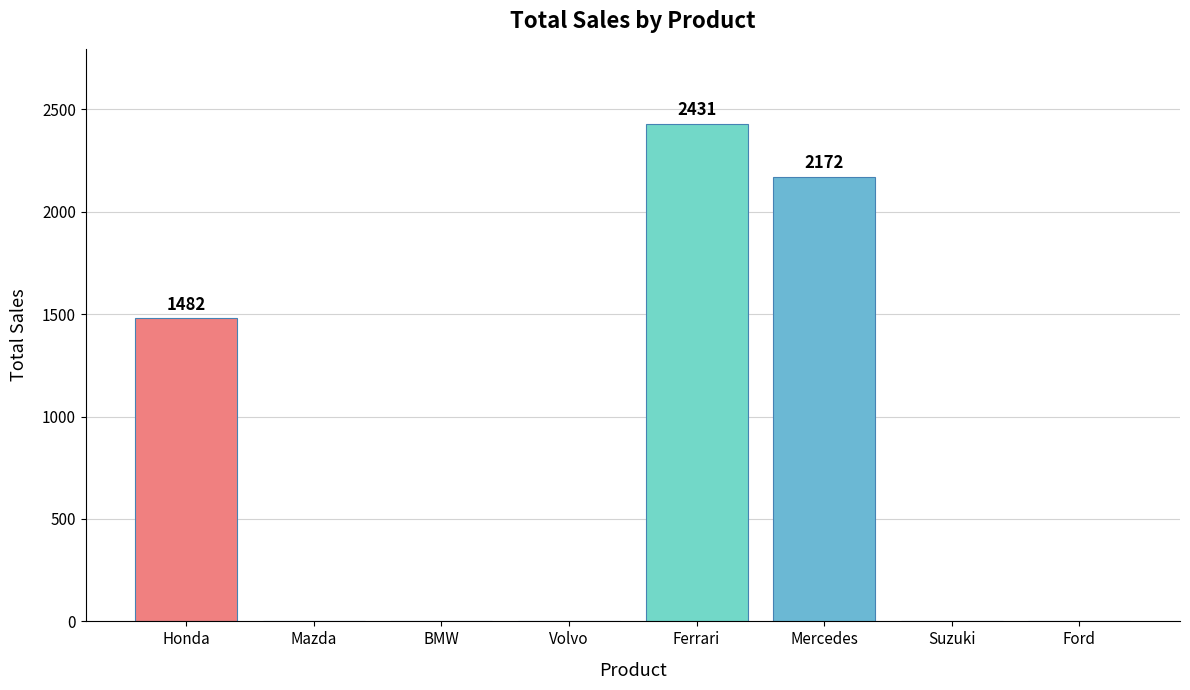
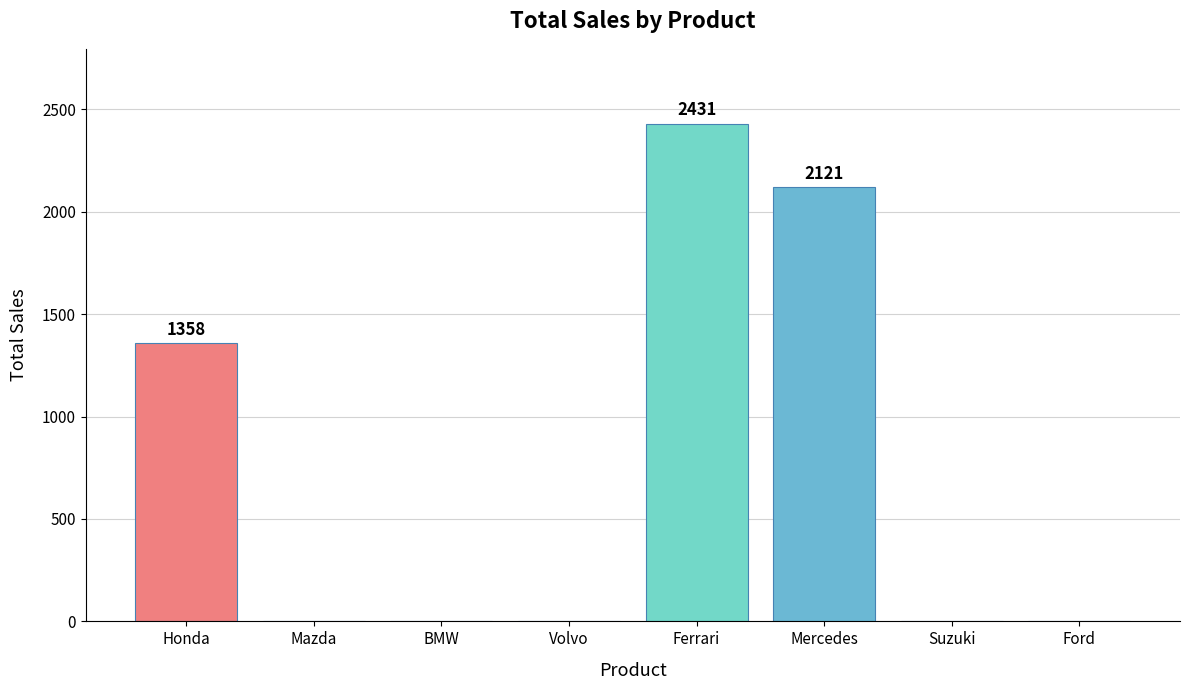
  {
-   "Honda": 1482,
+   "Honda": 1358,
    "Ferrari": 2431,
-   "Mercedes": 2172
+   "Mercedes": 2121
  }
